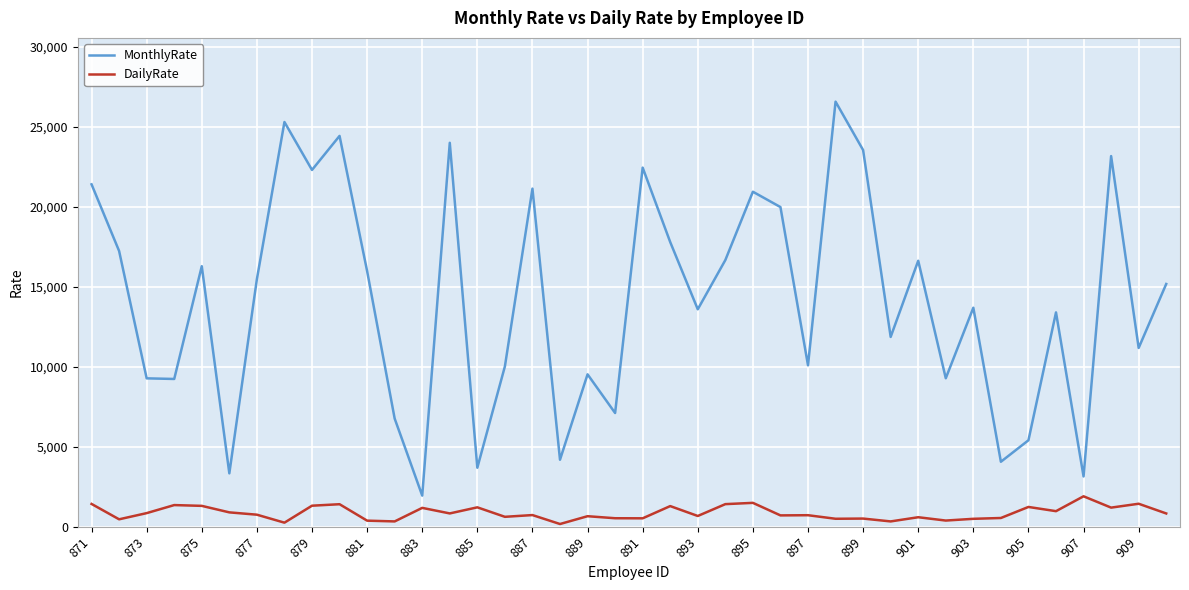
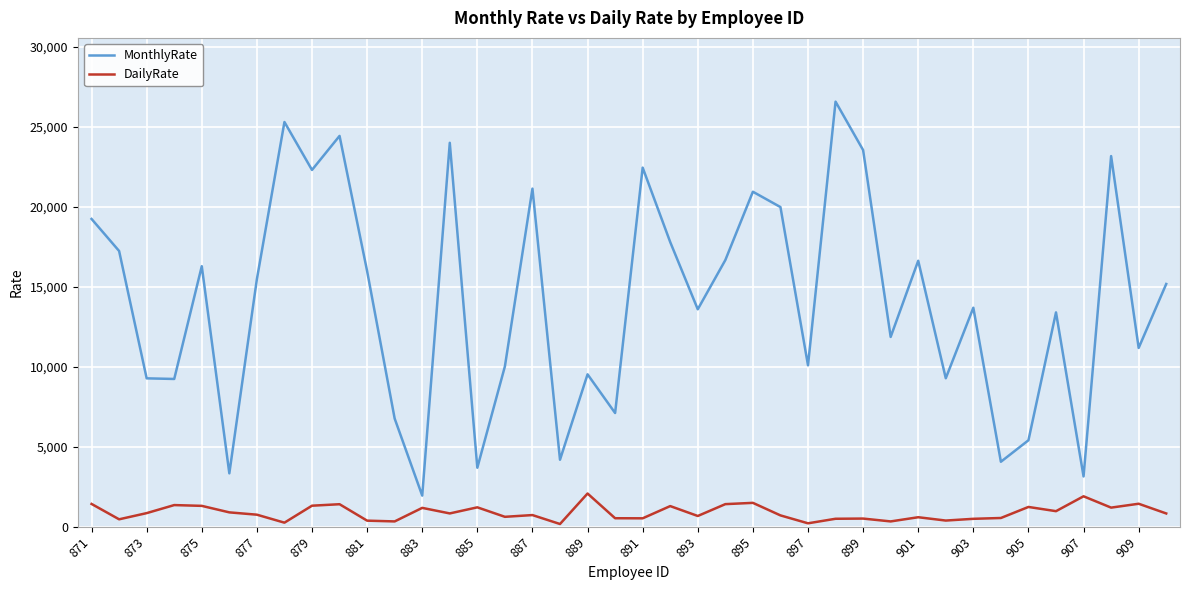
  {
    "MonthlyRate": {
-     "871": "21,400",
+     "871": "19,200",
      "873": "9,300",
      "875": "16,300",
      "877": "15,500",
      "879": "22,300",
      "881": "16,000",
      "883": "1,900",
      "885": "3,700",
      "887": "21,100",
      "889": "9,500",
      "891": "22,500",
      "893": "13,600",
      "895": "20,900",
      "897": "10,100",
      "899": "23,600",
      "901": "16,600",
      "903": "13,700",
      "905": "5,400",
      "907": "3,100",
      "909": "11,200"
    },
    "DailyRate": {
      "871": "1,400",
      "873": "800",
      "875": "1,300",
      "877": "800",
      "879": "1,300",
      "881": "400",
      "883": "1,200",
      "885": "1,200",
      "887": "700",
-     "889": "700",
+     "889": "2,100",
      "891": "500",
      "893": "700",
      "895": "1,500",
-     "897": "700",
+     "897": "200",
      "899": "500",
      "901": "600",
      "903": "500",
      "905": "1,200",
      "907": "1,900",
      "909": "1,400"
    }
  }
